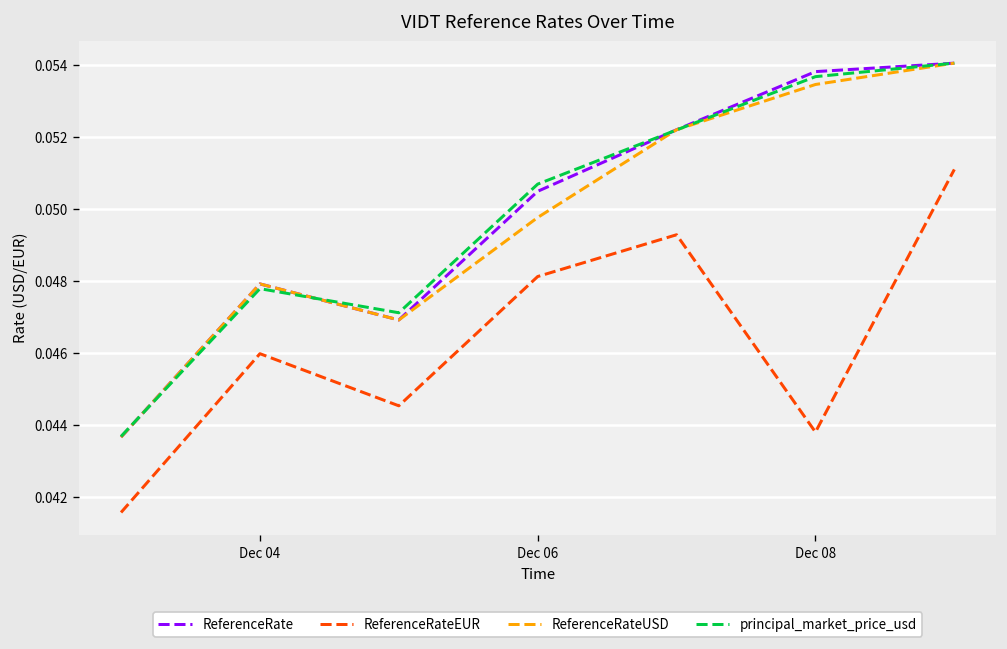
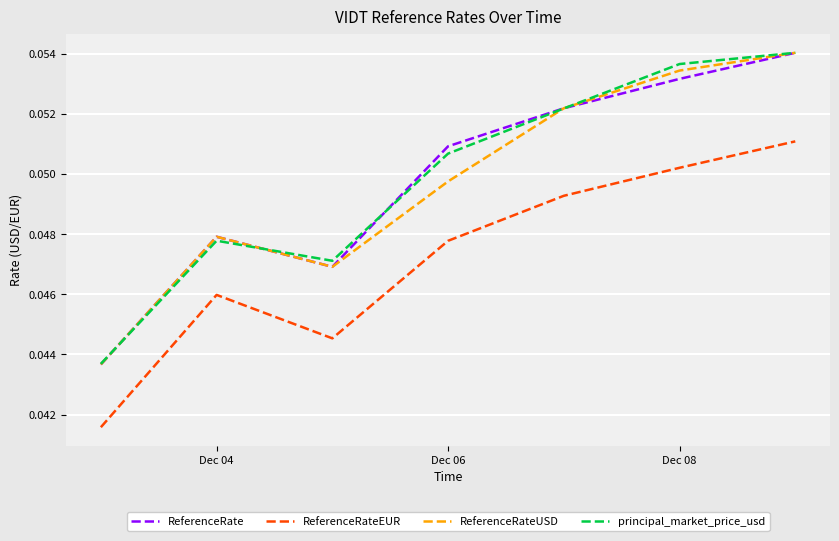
  {
    "ReferenceRate": {
-     "Dec 06": 0.0505,
-     "Dec 08": 0.0538
+     "Dec 06": 0.0509,
+     "Dec 08": 0.0532
    },
    "ReferenceRateEUR": {
      "Dec 04": 0.0460,
-     "Dec 06": 0.0481,
-     "Dec 08": 0.0438
+     "Dec 06": 0.0478,
+     "Dec 08": 0.0502
    },
    "ReferenceRateUSD": {
      "Dec 06": 0.0498,
      "Dec 08": 0.0535
    },
    "principal_market_price_usd": {
      "Dec 04": 0.0478,
      "Dec 06": 0.0507,
      "Dec 08": 0.0537
    }
  }
